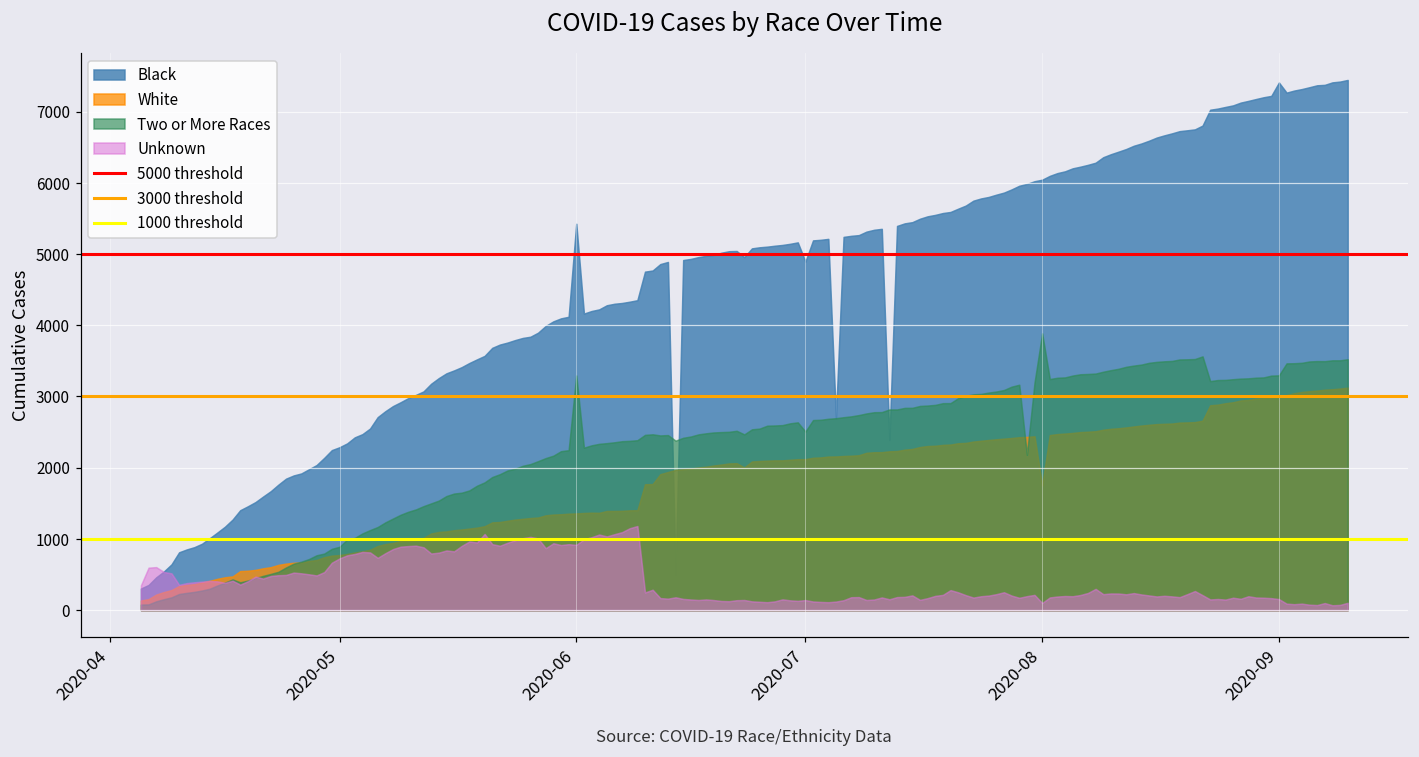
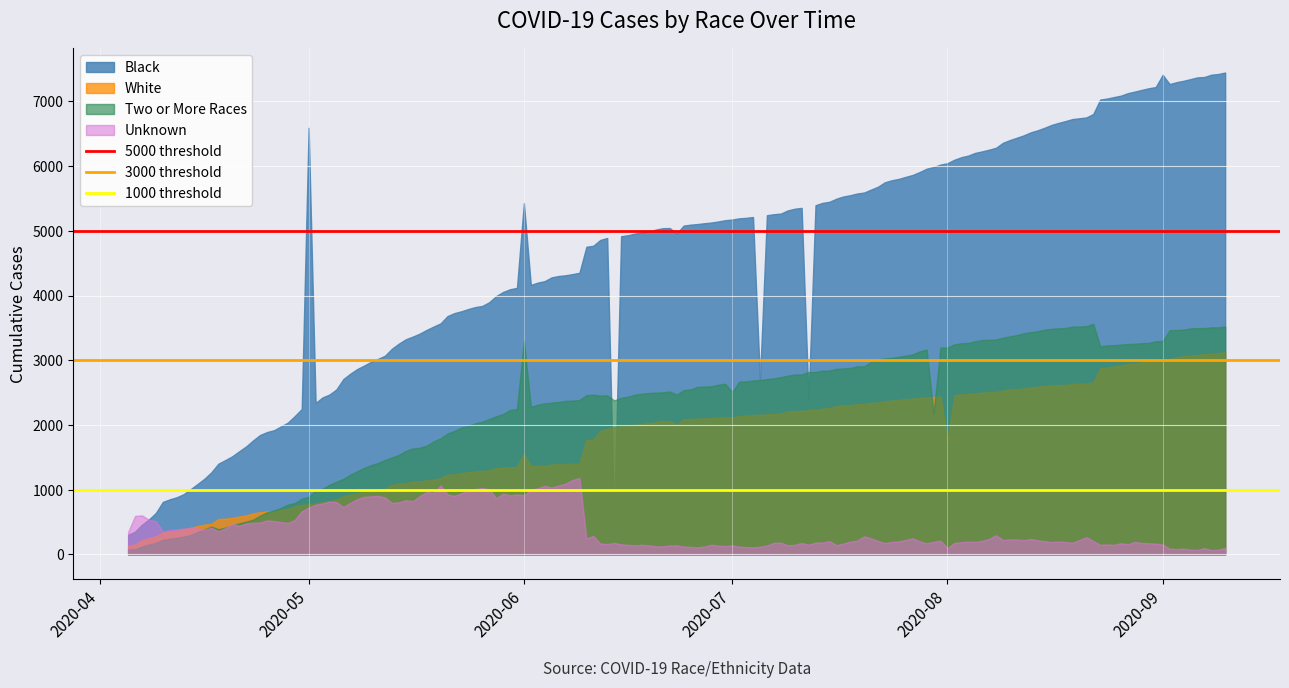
  {
    "Black": {
-     "2020-05": 2300,
+     "2020-05": 6600,
      "2020-06": 5400,
-     "2020-07": 4900,
+     "2020-07": 5200,
      "2020-08": 6000,
      "2020-09": 7400
    },
    "White": {
      "2020-05": 800,
-     "2020-06": 1400,
+     "2020-06": 1500,
      "2020-07": 2100,
      "2020-08": 1800,
      "2020-09": 3000
    },
    "Two or More Races": {
      "2020-05": 900,
      "2020-06": 3300,
      "2020-07": 2500,
-     "2020-08": 3900,
+     "2020-08": 3200,
      "2020-09": 3300
    },
    "Unknown": {
      "2020-05": 700,
      "2020-06": 900,
      "2020-07": 100,
      "2020-08": 100,
      "2020-09": 200
    }
  }
